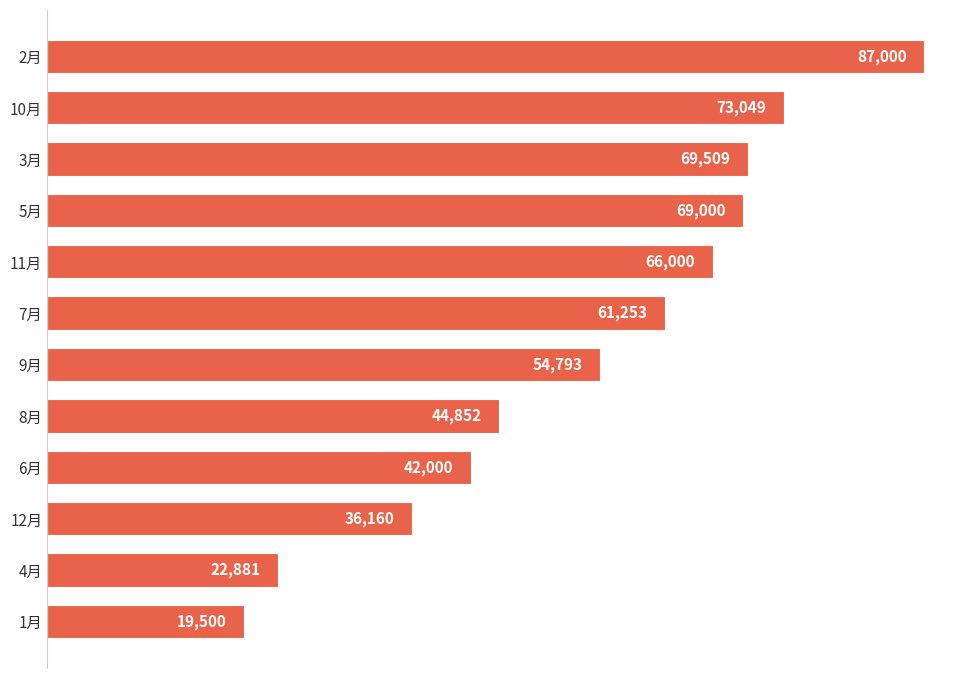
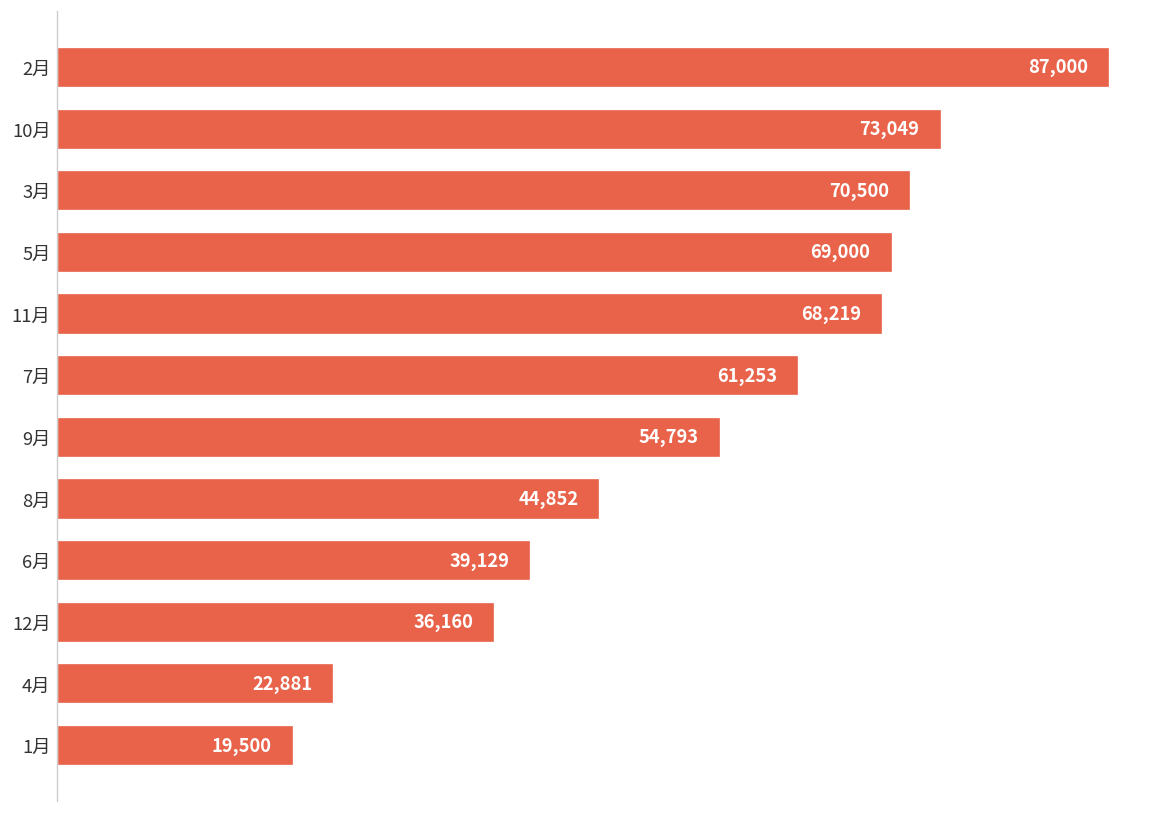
  {
    "2月": "87,000",
    "10月": "73,049",
-   "3月": "69,509",
+   "3月": "70,500",
    "5月": "69,000",
-   "11月": "66,000",
+   "11月": "68,219",
    "7月": "61,253",
    "9月": "54,793",
    "8月": "44,852",
-   "6月": "42,000",
+   "6月": "39,129",
    "12月": "36,160",
    "4月": "22,881",
    "1月": "19,500"
  }
